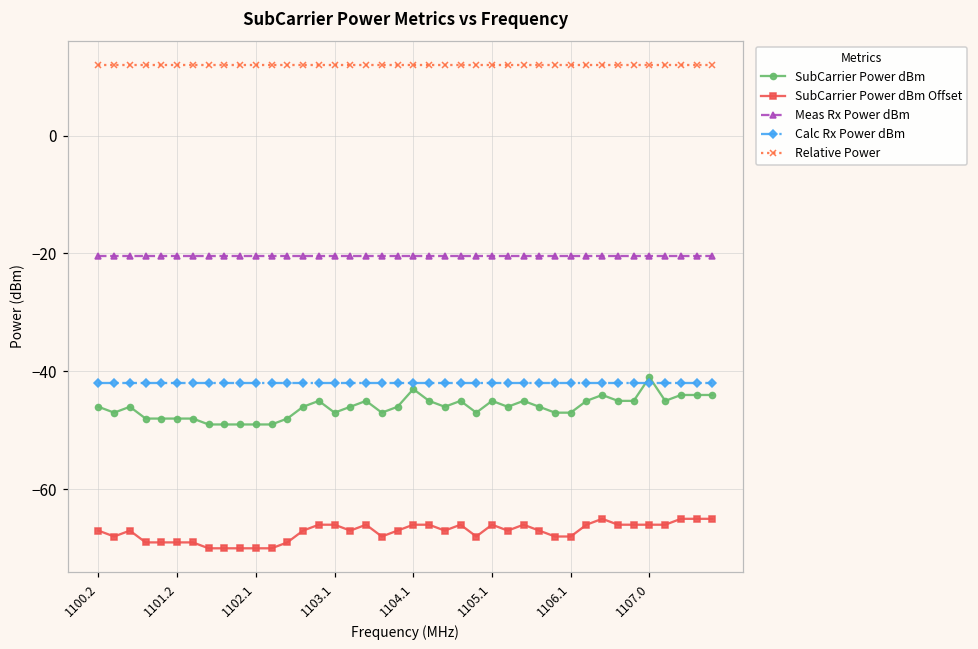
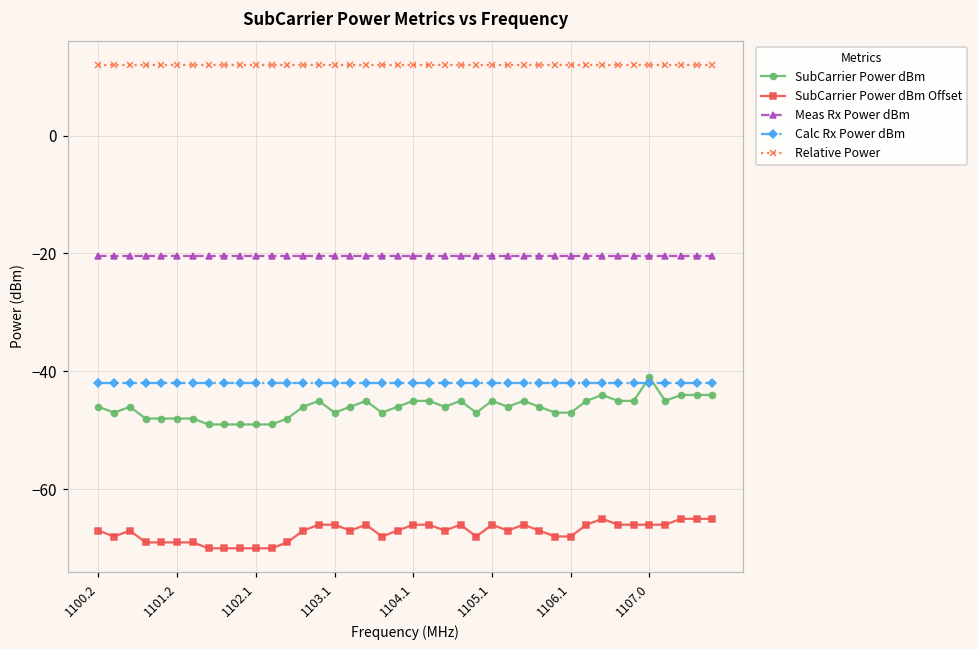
  {
    "SubCarrier Power dBm": {
      "1100.2": -46,
      "1101.2": -48,
      "1102.1": -49,
      "1103.1": -47,
-     "1104.1": -43,
+     "1104.1": -45,
      "1105.1": -45,
      "1106.1": -47,
      "1107.0": -41
    },
    "Meas Rx Power dBm": {
      "1100.2": -20,
      "1101.2": -20,
      "1102.1": -20,
      "1103.1": -20,
      "1104.1": -20,
      "1105.1": -20,
      "1106.1": -20,
      "1107.0": -20
    },
    "Calc Rx Power dBm": {
      "1100.2": -42,
      "1101.2": -42,
      "1102.1": -42,
      "1103.1": -42,
      "1104.1": -42,
      "1105.1": -42,
      "1106.1": -42,
      "1107.0": -42
    }
  }
